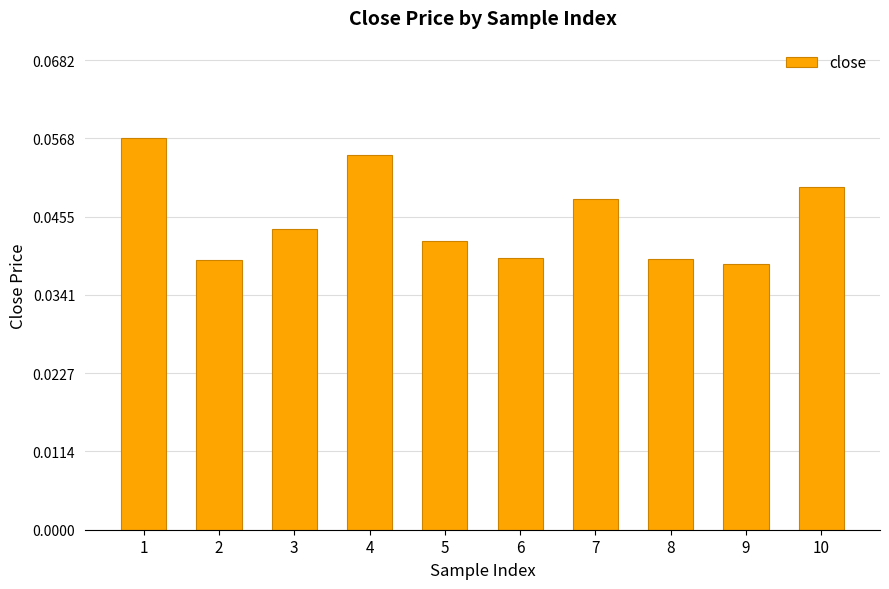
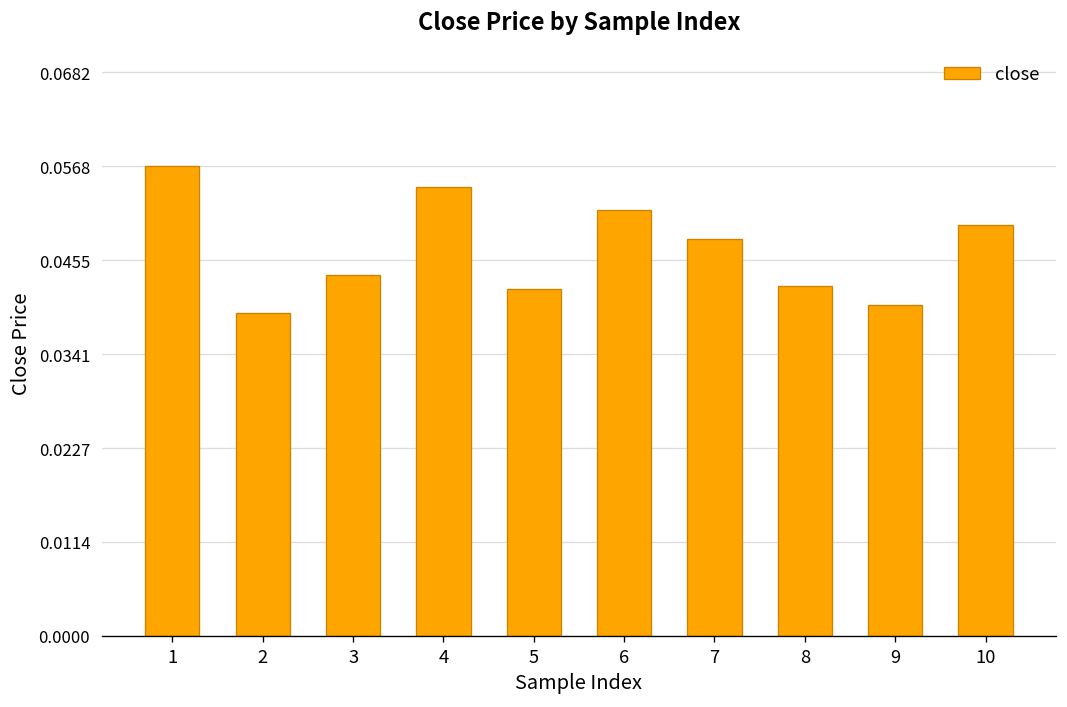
  {
    "1": 0.057,
    "2": 0.039,
    "3": 0.044,
    "4": 0.054,
    "5": 0.042,
-   "6": 0.040,
+   "6": 0.052,
    "7": 0.048,
-   "8": 0.039,
-   "9": 0.039,
+   "8": 0.042,
+   "9": 0.040,
    "10": 0.050
  }
